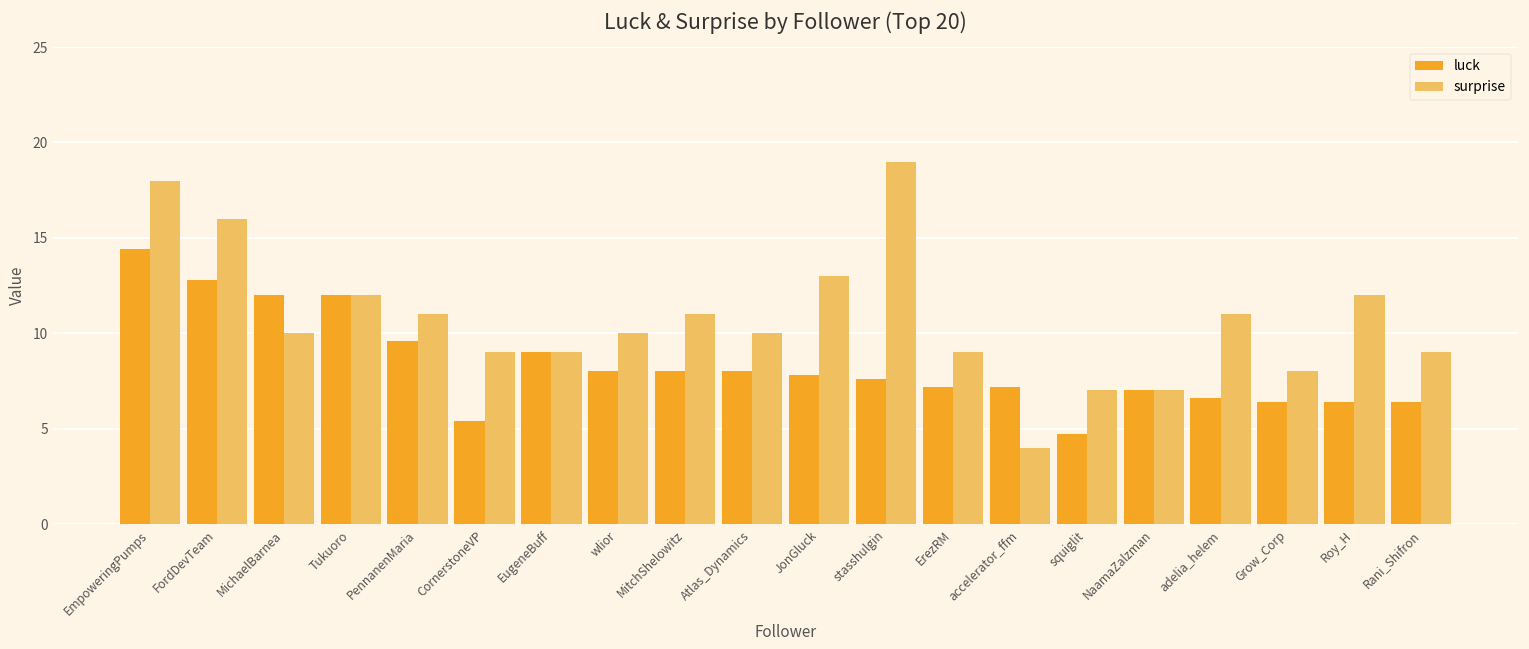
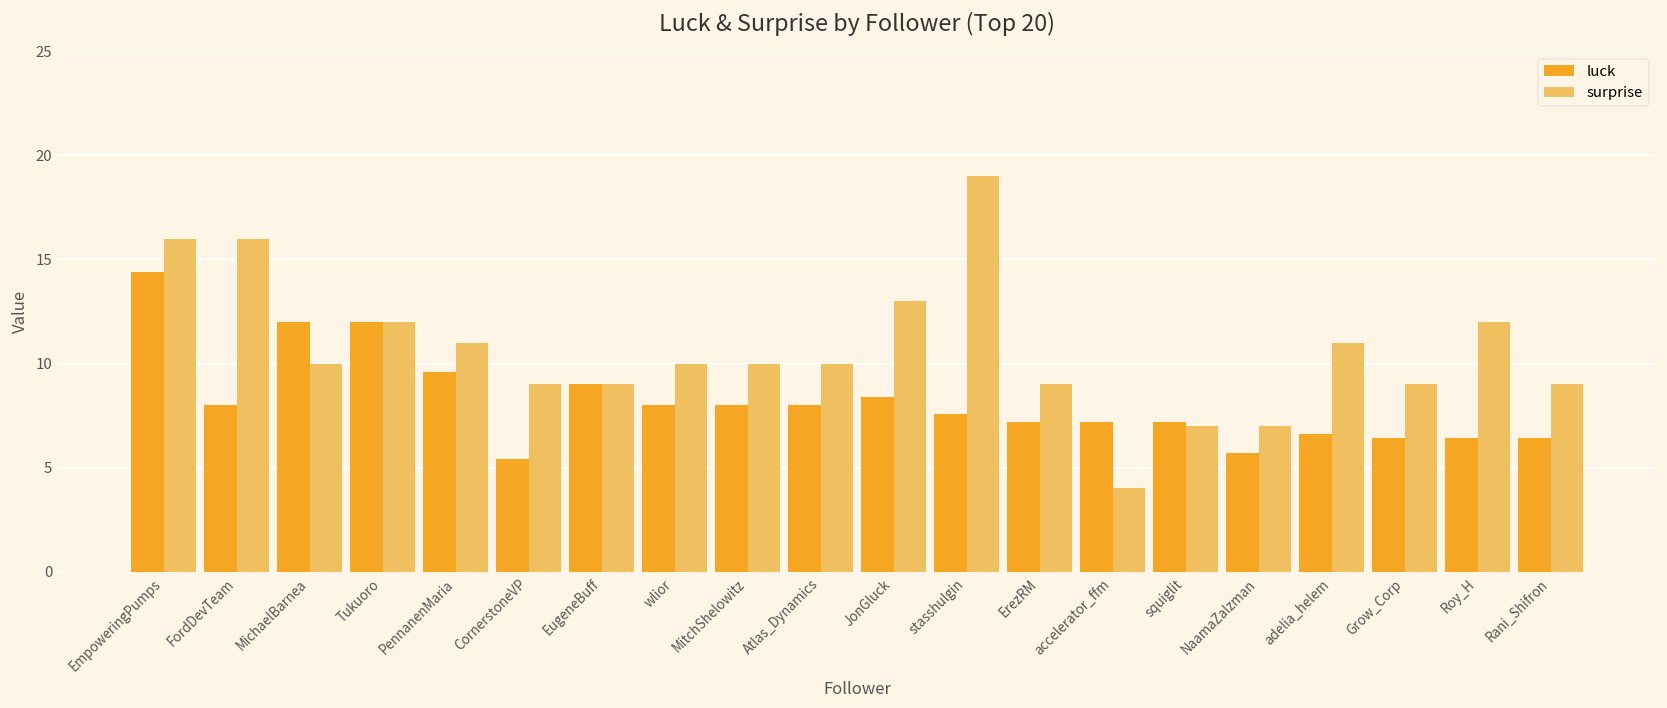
  {
    "luck": {
      "EmpoweringPumps": 14.4,
-     "FordDevTeam": 12.8,
+     "FordDevTeam": 8.0,
      "MichaelBarnea": 12.0,
      "Tukuoro": 12.0,
      "PennanenMaria": 9.6,
      "CornerstoneVP": 5.4,
      "EugeneBuff": 9.0,
      "wlior": 8.0,
      "MitchShelowitz": 8.0,
      "Atlas_Dynamics": 8.0,
-     "JonGluck": 7.8,
+     "JonGluck": 8.4,
      "stasshulgin": 7.6,
      "ErezRM": 7.2,
      "accelerator_ffm": 7.2,
-     "squiglit": 4.7,
-     "NaamaZalzman": 7.0,
+     "squiglit": 7.2,
+     "NaamaZalzman": 5.7,
      "adelia_helem": 6.6,
      "Grow_Corp": 6.4,
      "Roy_H": 6.4,
      "Rani_Shifron": 6.4
    },
    "surprise": {
-     "EmpoweringPumps": 18,
+     "EmpoweringPumps": 16,
      "FordDevTeam": 16,
      "MichaelBarnea": 10,
      "Tukuoro": 12,
      "PennanenMaria": 11,
      "CornerstoneVP": 9,
      "EugeneBuff": 9,
      "wlior": 10,
-     "MitchShelowitz": 11,
+     "MitchShelowitz": 10,
      "Atlas_Dynamics": 10,
      "JonGluck": 13,
      "stasshulgin": 19,
      "ErezRM": 9,
      "accelerator_ffm": 4,
      "squiglit": 7,
      "NaamaZalzman": 7,
      "adelia_helem": 11,
-     "Grow_Corp": 8,
+     "Grow_Corp": 9,
      "Roy_H": 12,
      "Rani_Shifron": 9
    }
  }
